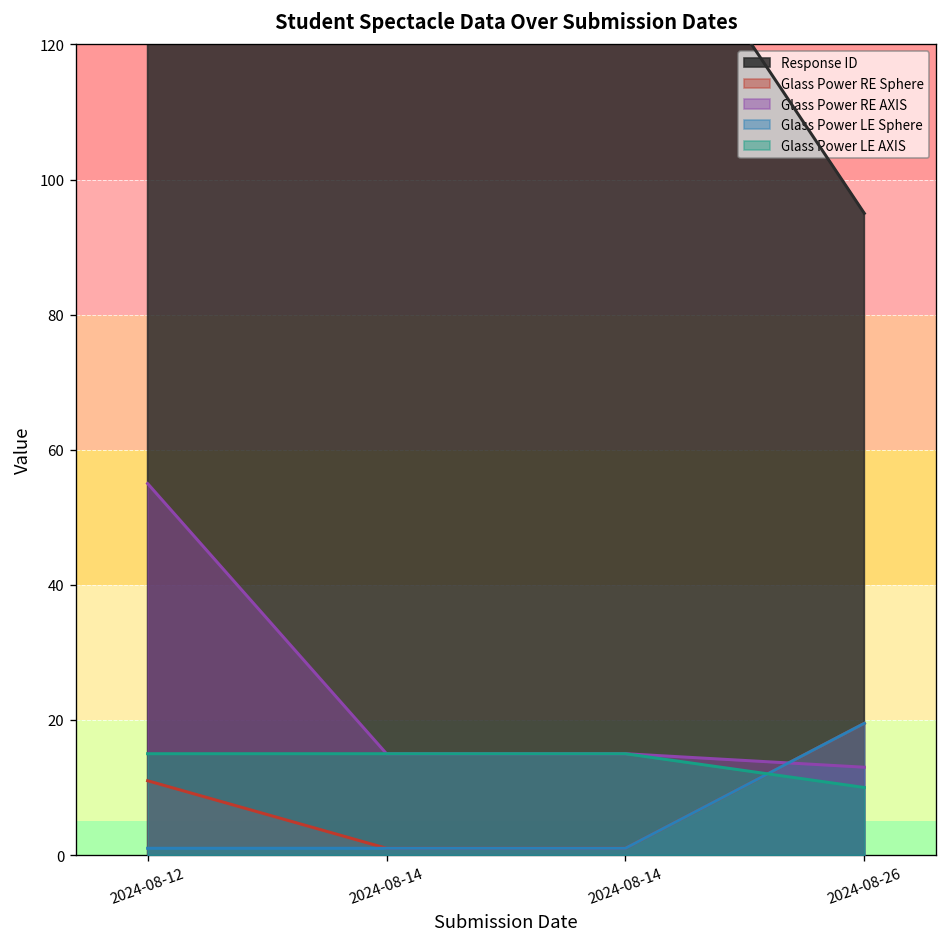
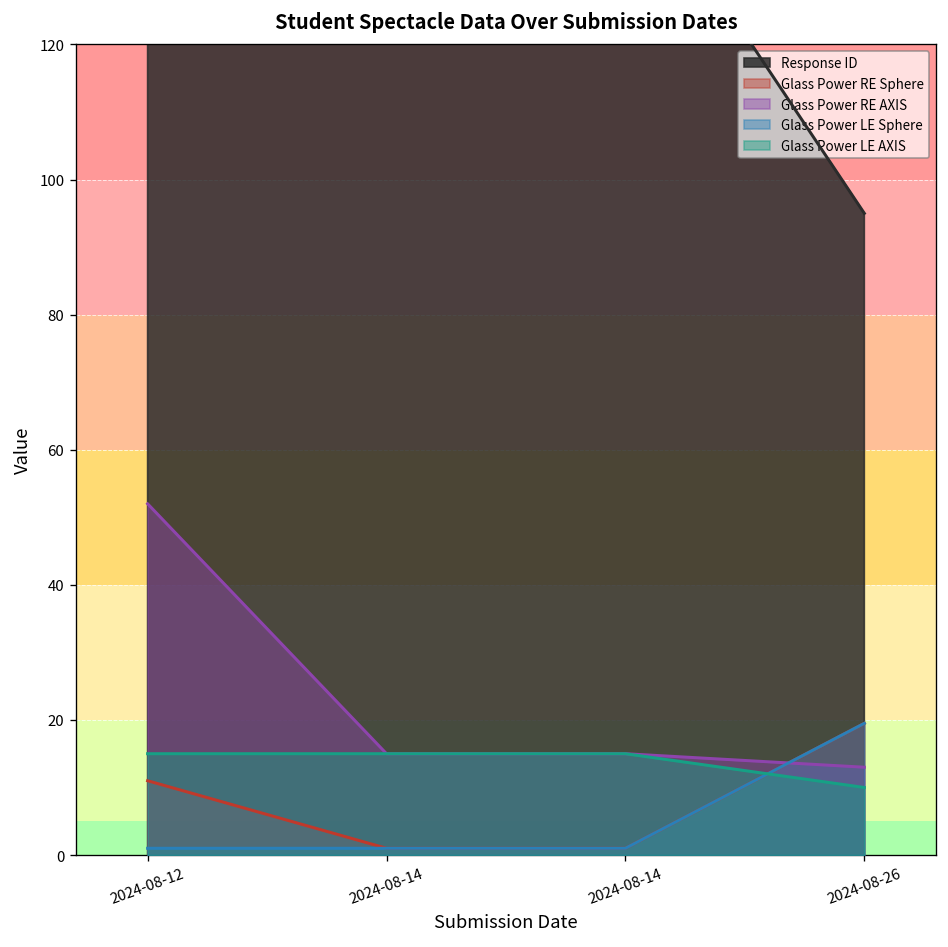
  {
    "Response ID": {
      "2024-08-26": 95
    },
    "Glass Power RE Sphere": {
      "2024-08-12": 11
    },
    "Glass Power RE AXIS": {
-     "2024-08-12": 55,
+     "2024-08-12": 52,
      "2024-08-26": 13
    }
  }
